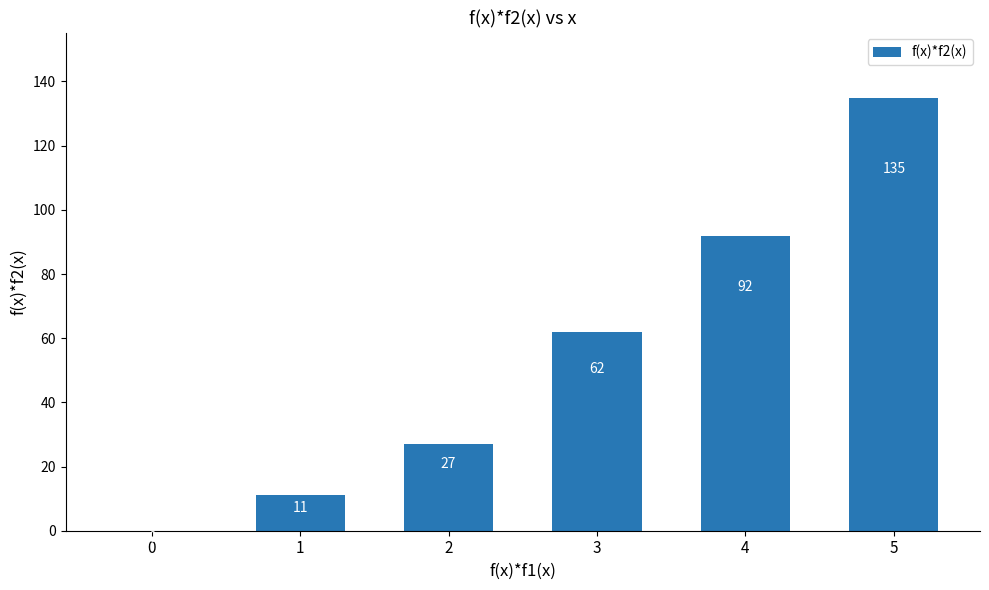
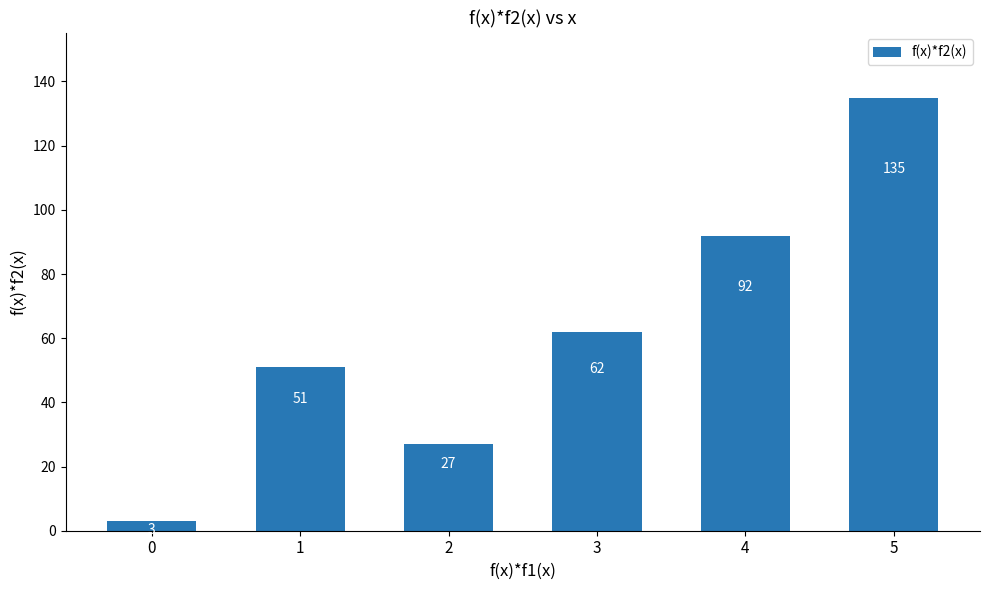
  {
-   "0": 0,
-   "1": 11,
+   "0": 3,
+   "1": 51,
    "2": 27,
    "3": 62,
    "4": 92,
    "5": 135
  }
